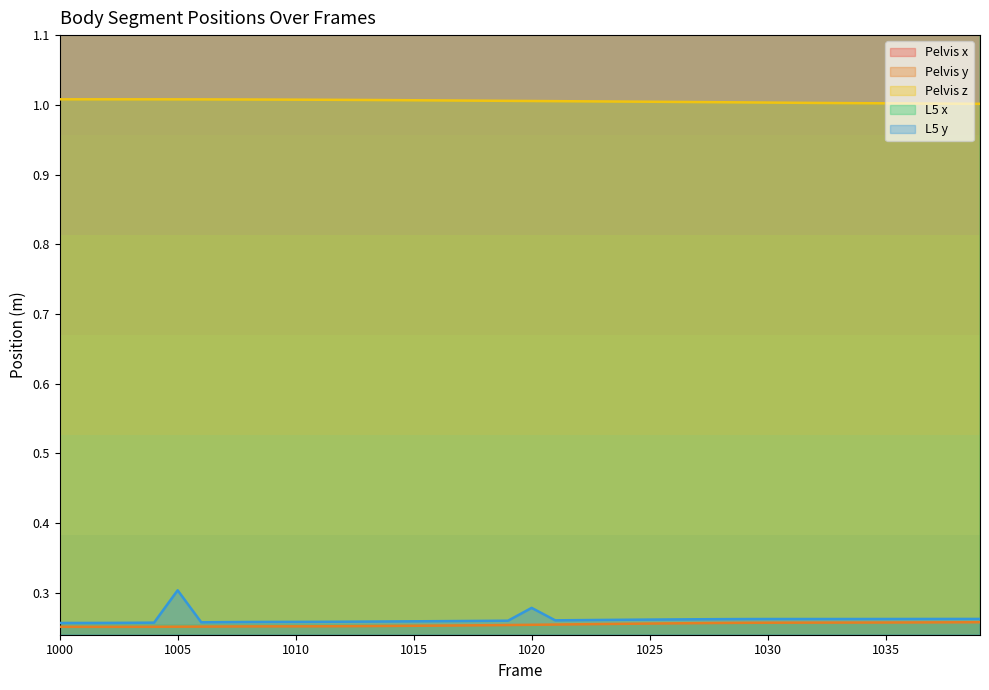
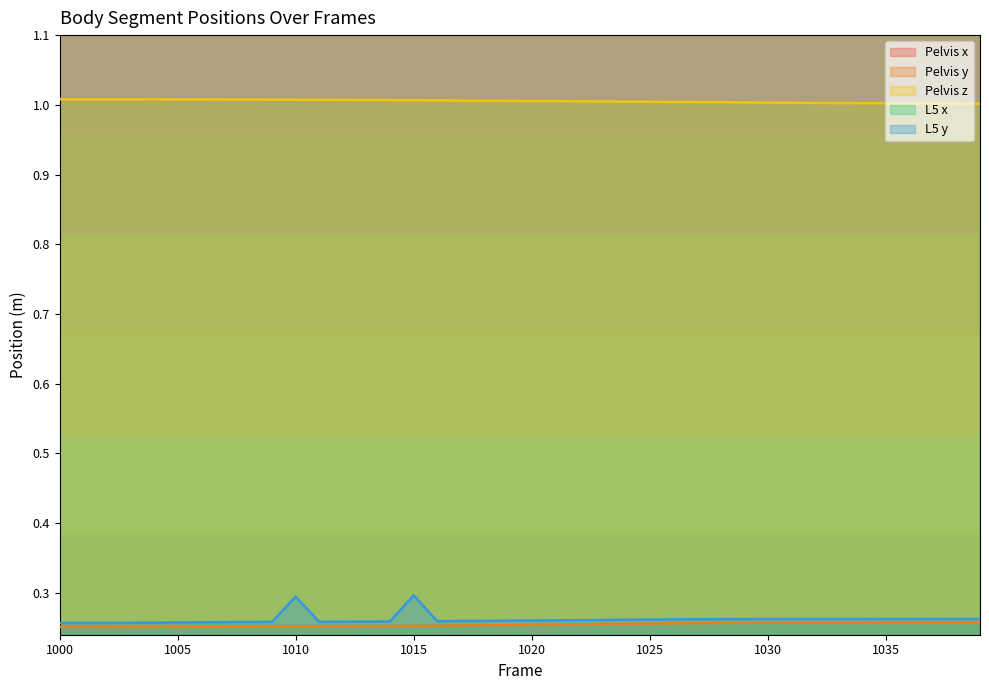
  {
    "L5 y": {
      "1000": 0.26,
-     "1005": 0.30,
-     "1010": 0.26,
-     "1015": 0.26,
-     "1020": 0.28,
+     "1005": 0.26,
+     "1010": 0.29,
+     "1015": 0.30,
+     "1020": 0.26,
      "1025": 0.26,
      "1030": 0.26,
      "1035": 0.26
    }
  }
